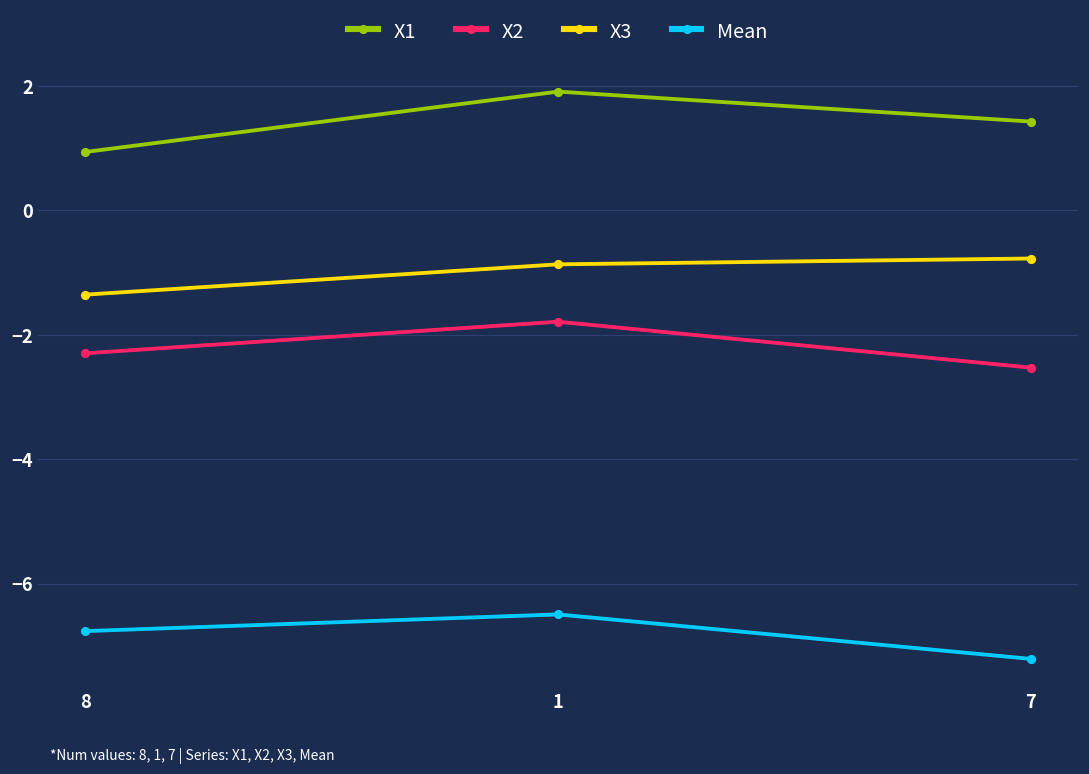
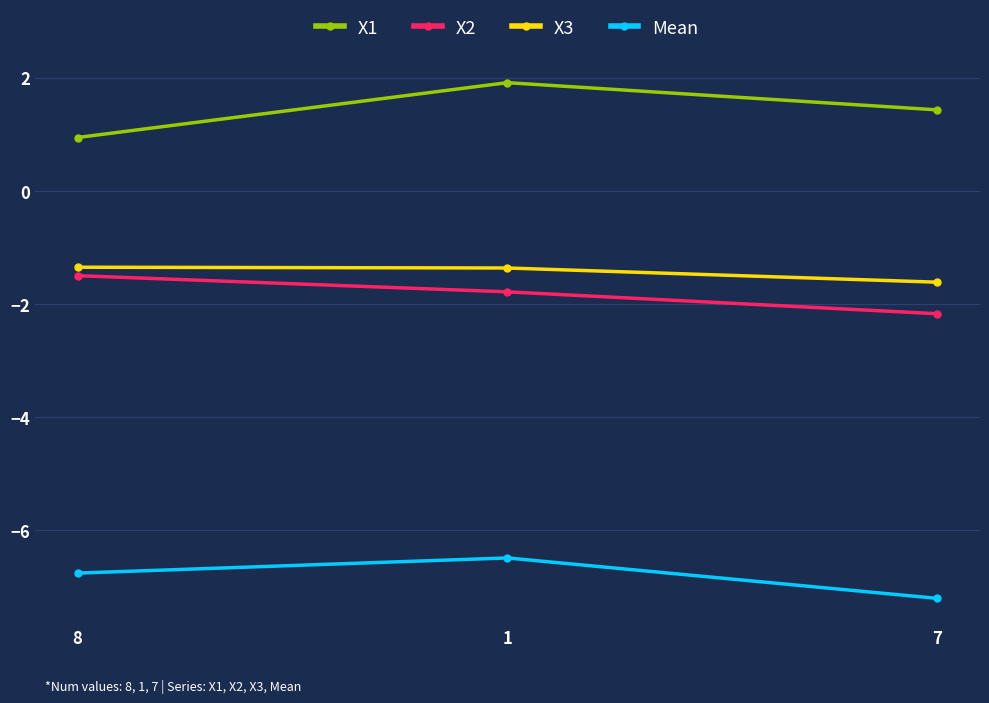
  {
    "X1": {
      "8": 0.9,
      "1": 1.9,
      "7": 1.4
    },
    "X2": {
-     "8": -2.3,
+     "8": -1.5,
      "1": -1.8,
-     "7": -2.5
+     "7": -2.2
    },
    "X3": {
      "8": -1.4,
-     "1": -0.9,
-     "7": -0.8
+     "1": -1.4,
+     "7": -1.6
    },
    "Mean": {
      "8": -6.8,
      "1": -6.5,
      "7": -7.2
    }
  }
